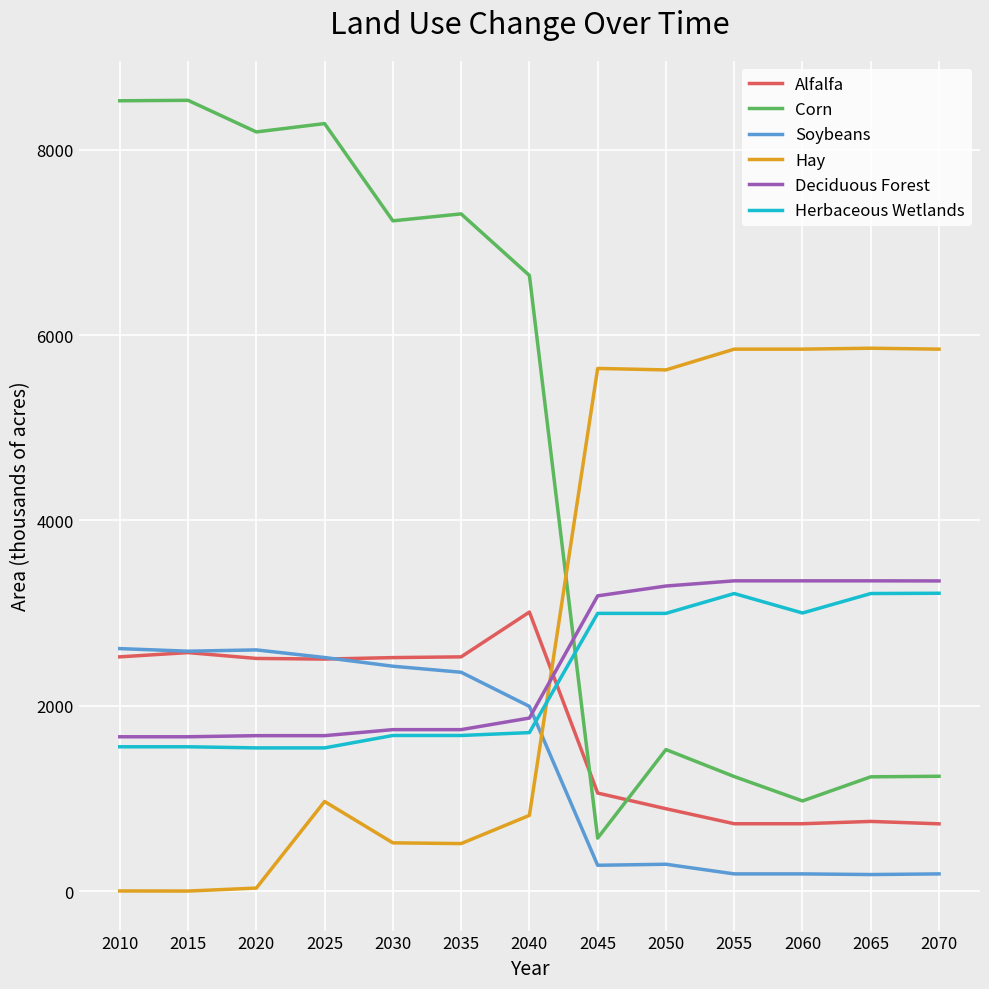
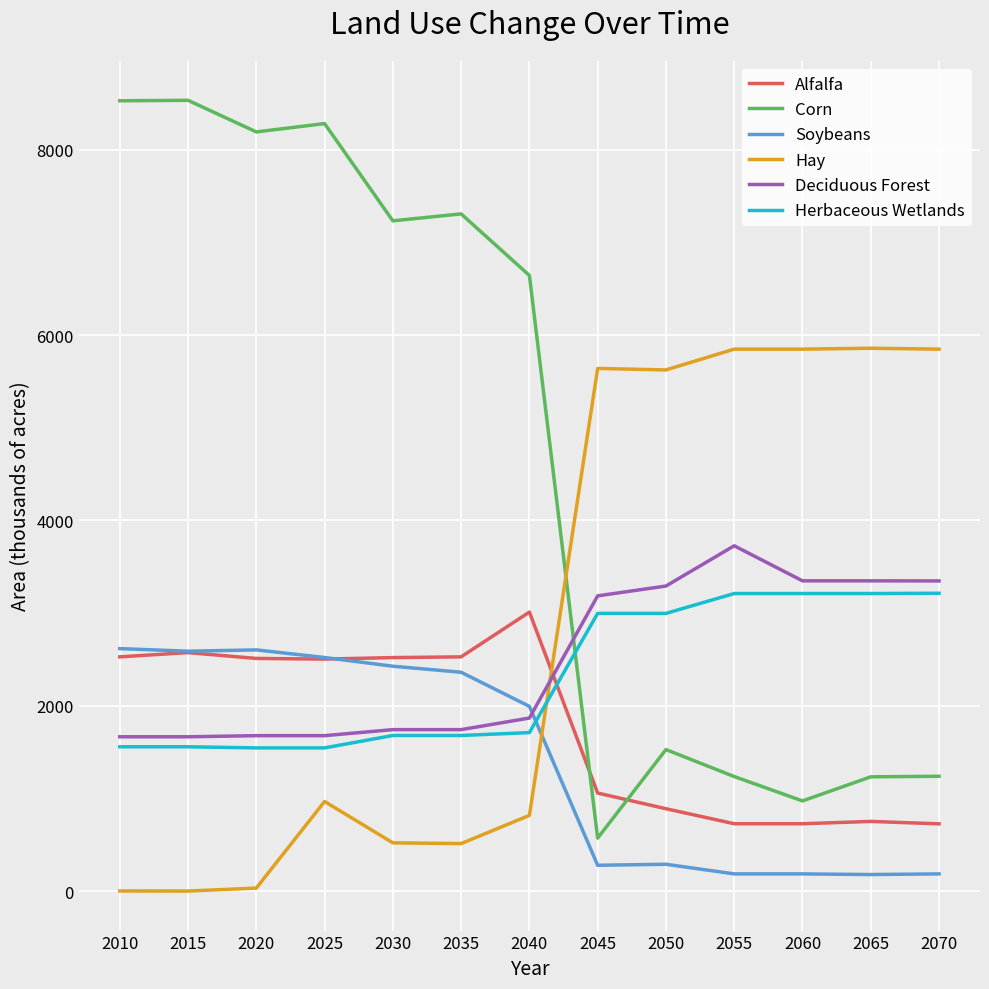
  {
    "Alfalfa": {
      "2010": 2500,
      "2020": 2500,
      "2030": 2500,
      "2035": 2500,
      "2040": 3000,
      "2045": 1100,
      "2050": 900,
      "2055": 700,
      "2060": 700,
      "2065": 800,
      "2070": 700
    },
    "Corn": {
      "2010": 8500,
      "2015": 8500,
      "2020": 8200,
      "2025": 8300,
      "2030": 7200,
      "2035": 7300,
      "2040": 6600,
      "2045": 600,
      "2050": 1500,
      "2055": 1200,
      "2060": 1000,
      "2065": 1200,
      "2070": 1200
    },
    "Soybeans": {
      "2010": 2600,
      "2020": 2600,
      "2030": 2400,
      "2035": 2400,
      "2040": 2000,
      "2045": 300,
      "2050": 300,
      "2055": 200,
      "2060": 200,
      "2065": 200,
      "2070": 200
    },
    "Hay": {
      "2010": 0,
      "2015": 0,
      "2020": 0,
      "2025": 1000,
      "2030": 500,
      "2035": 500,
      "2040": 800,
      "2045": 5600,
      "2050": 5600,
      "2055": 5800,
      "2060": 5800,
      "2065": 5900,
      "2070": 5800
    },
    "Deciduous Forest": {
      "2010": 1700,
      "2015": 1700,
      "2020": 1700,
      "2025": 1700,
      "2030": 1700,
      "2035": 1700,
      "2040": 1900,
      "2045": 3200,
      "2050": 3300,
-     "2055": 3300,
+     "2055": 3700,
      "2060": 3300,
      "2065": 3300,
      "2070": 3300
    },
    "Herbaceous Wetlands": {
      "2010": 1600,
      "2015": 1600,
      "2020": 1500,
      "2025": 1500,
      "2030": 1700,
      "2035": 1700,
      "2040": 1700,
      "2045": 3000,
      "2050": 3000,
      "2055": 3200,
-     "2060": 3000,
+     "2060": 3200,
      "2065": 3200,
      "2070": 3200
    }
  }
